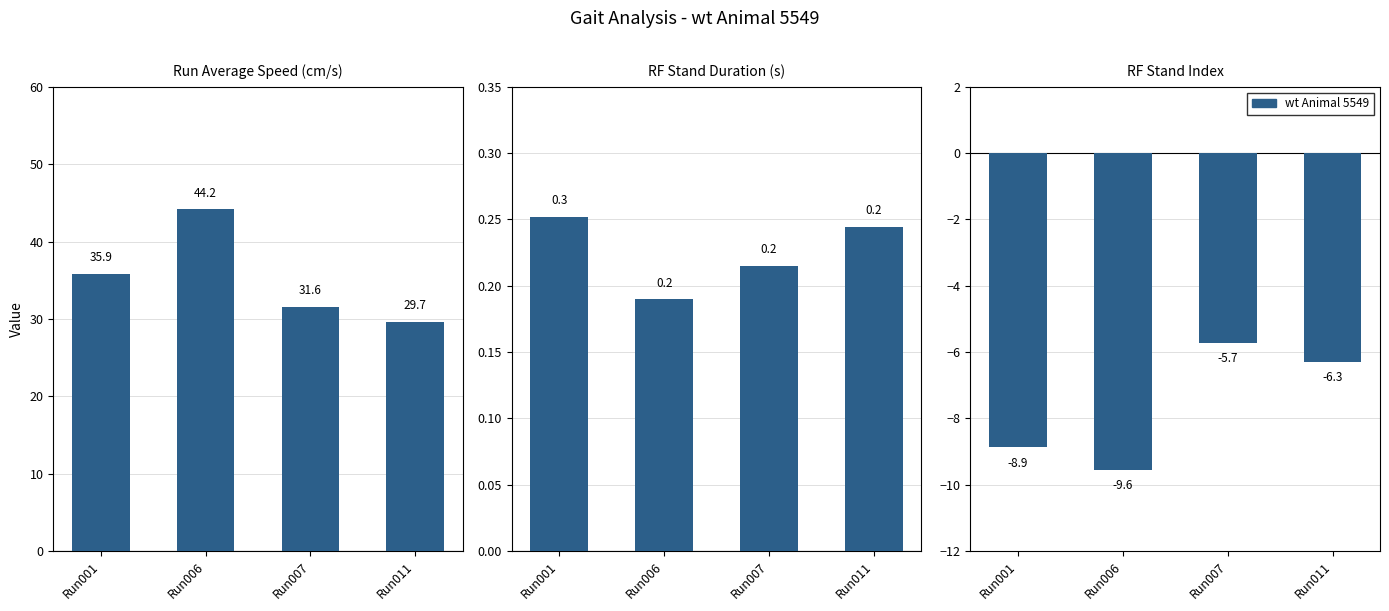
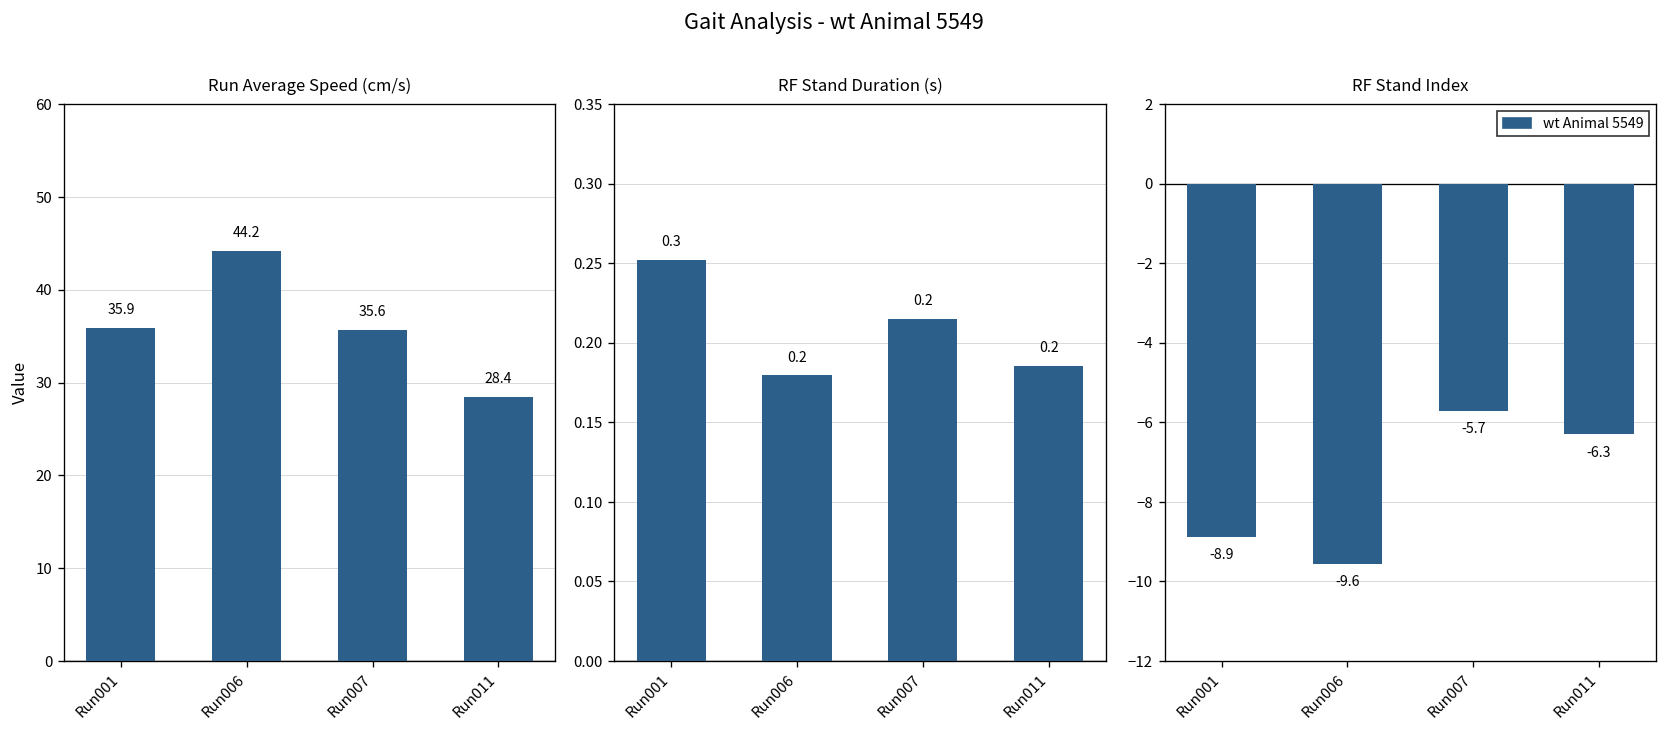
  {
    "Run Average Speed (cm/s)": {
      "Run001": 35.9,
      "Run006": 44.2,
-     "Run007": 31.6,
-     "Run011": 29.7
+     "Run007": 35.6,
+     "Run011": 28.4
    },
    "RF Stand Duration (s)": {
-     "Run006": 0.190,
-     "Run011": 0.245
+     "Run006": 0.179,
+     "Run011": 0.185
    },
    "RF Stand Index": {
      "Run001": -8.9,
      "Run006": -9.6,
      "Run007": -5.7,
      "Run011": -6.3
    }
  }
